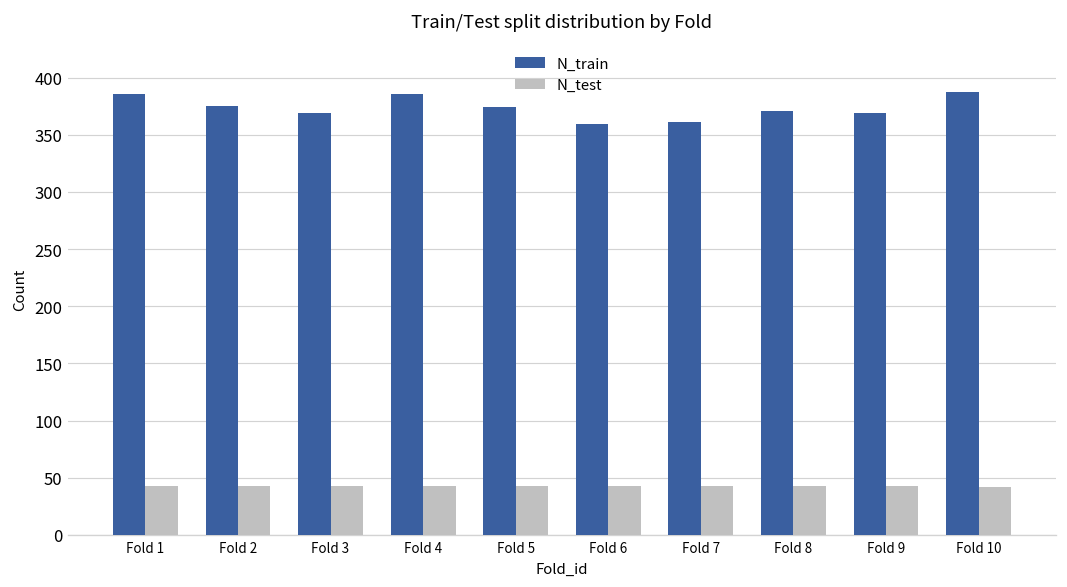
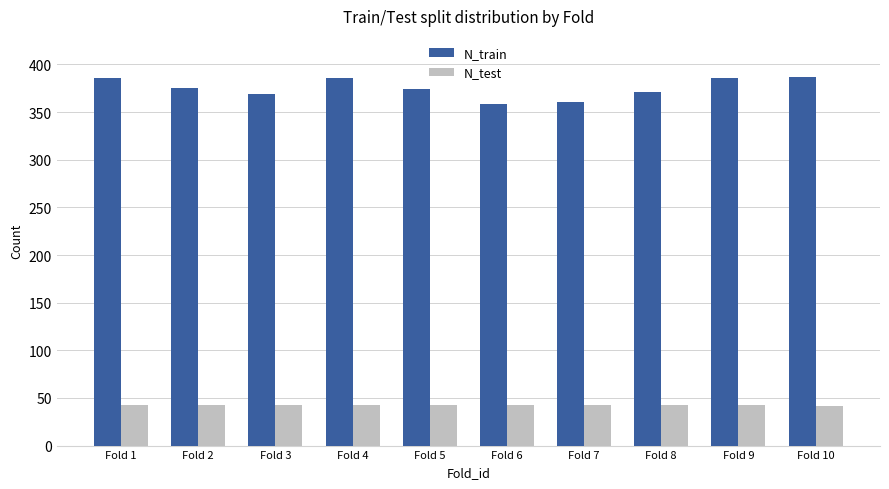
  {
    "N_train": {
      "Fold 1": 390,
      "Fold 2": 380,
      "Fold 3": 370,
      "Fold 4": 390,
      "Fold 5": 370,
      "Fold 6": 360,
      "Fold 7": 360,
      "Fold 8": 370,
-     "Fold 9": 370,
+     "Fold 9": 390,
      "Fold 10": 390
    },
    "N_test": {
      "Fold 1": 40,
      "Fold 2": 40,
      "Fold 3": 40,
      "Fold 4": 40,
      "Fold 5": 40,
      "Fold 6": 40,
      "Fold 7": 40,
      "Fold 8": 40,
      "Fold 9": 40,
      "Fold 10": 40
    }
  }
